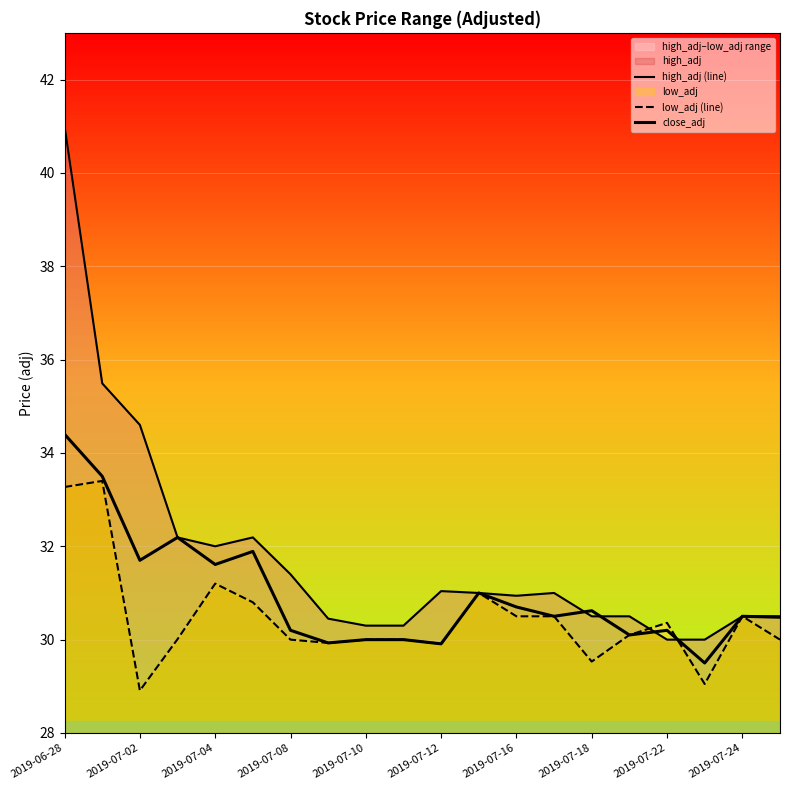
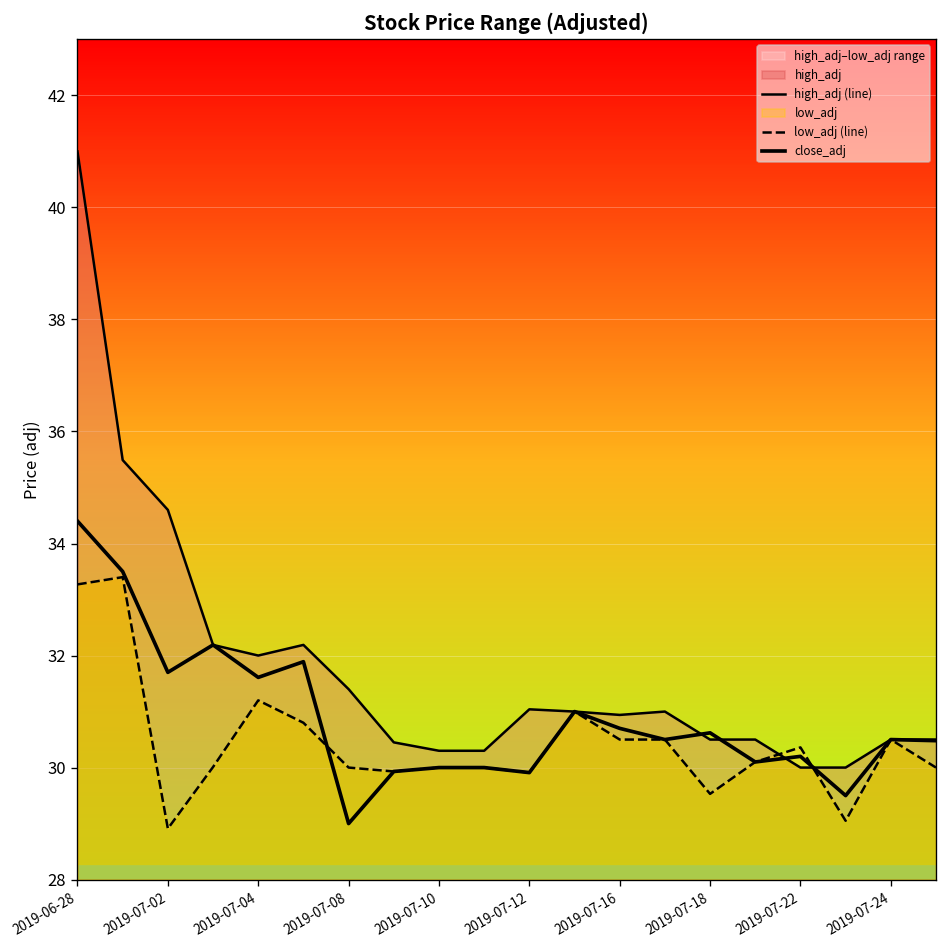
  {
    "high_adj": {
      "2019-07-22": 30.0
    },
    "low_adj": {
      "2019-06-28": 33.3,
      "2019-07-02": 28.9,
      "2019-07-04": 31.2,
      "2019-07-08": 30.0,
      "2019-07-16": 30.5,
      "2019-07-18": 29.5
    },
    "close_adj": {
      "2019-06-28": 34.4,
      "2019-07-02": 31.7,
      "2019-07-04": 31.6,
-     "2019-07-08": 30.2,
+     "2019-07-08": 29.0,
      "2019-07-16": 30.7,
      "2019-07-18": 30.6,
      "2019-07-22": 30.2
    }
  }
